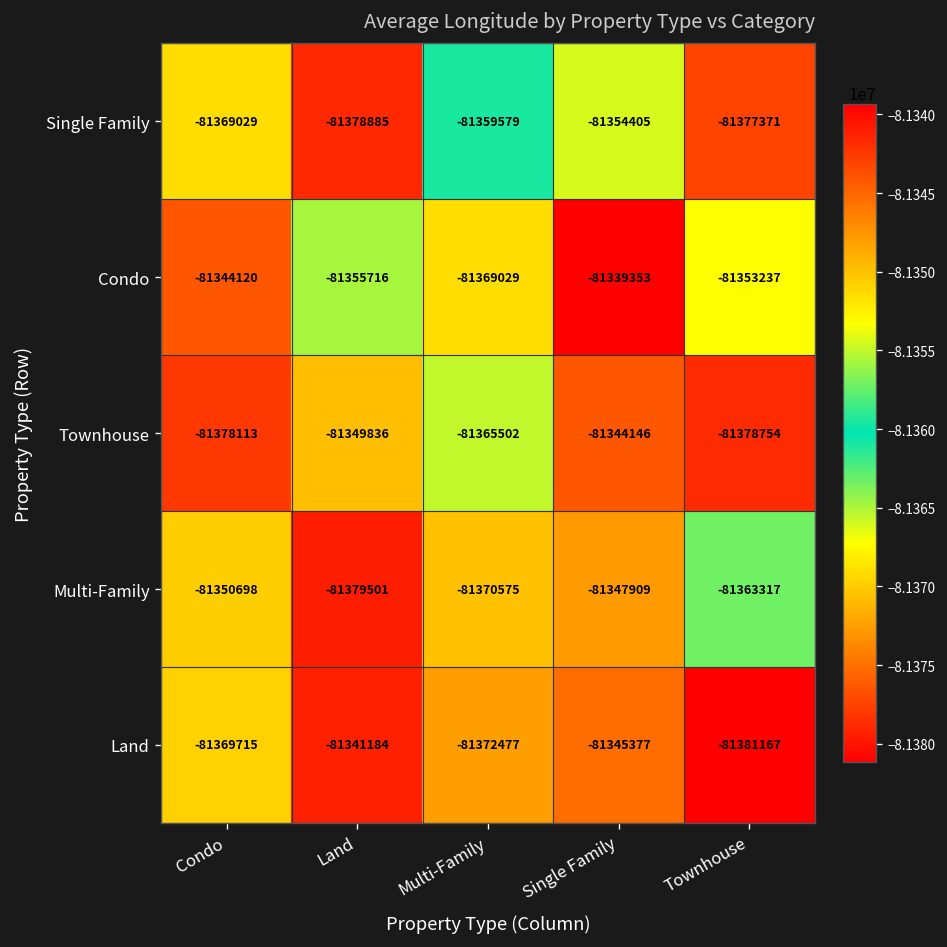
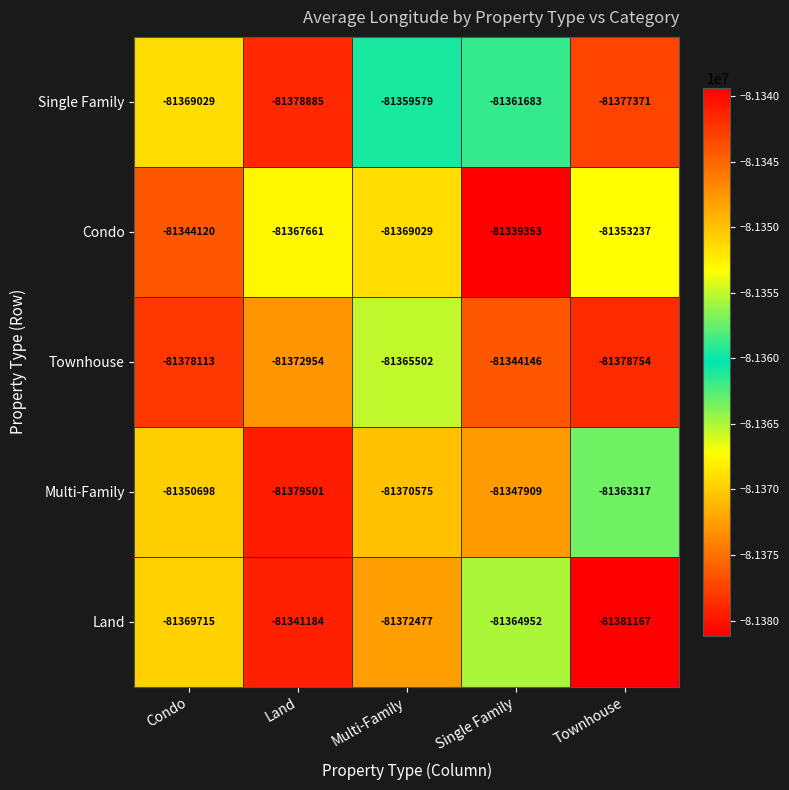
  {
    "Single Family": {
      "Condo": -81369029,
      "Land": -81378885,
      "Multi-Family": -81359579,
-     "Single Family": -81354405,
+     "Single Family": -81361683,
      "Townhouse": -81377371
    },
    "Condo": {
      "Condo": -81344120,
-     "Land": -81355716,
+     "Land": -81367661,
      "Multi-Family": -81369029,
      "Single Family": -81339353,
      "Townhouse": -81353237
    },
    "Townhouse": {
      "Condo": -81378113,
-     "Land": -81349836,
+     "Land": -81372954,
      "Multi-Family": -81365502,
      "Single Family": -81344146,
      "Townhouse": -81378754
    },
    "Multi-Family": {
      "Condo": -81350698,
      "Land": -81379501,
      "Multi-Family": -81370575,
      "Single Family": -81347909,
      "Townhouse": -81363317
    },
    "Land": {
      "Condo": -81369715,
      "Land": -81341184,
      "Multi-Family": -81372477,
-     "Single Family": -81345377,
+     "Single Family": -81364952,
      "Townhouse": -81381167
    }
  }
